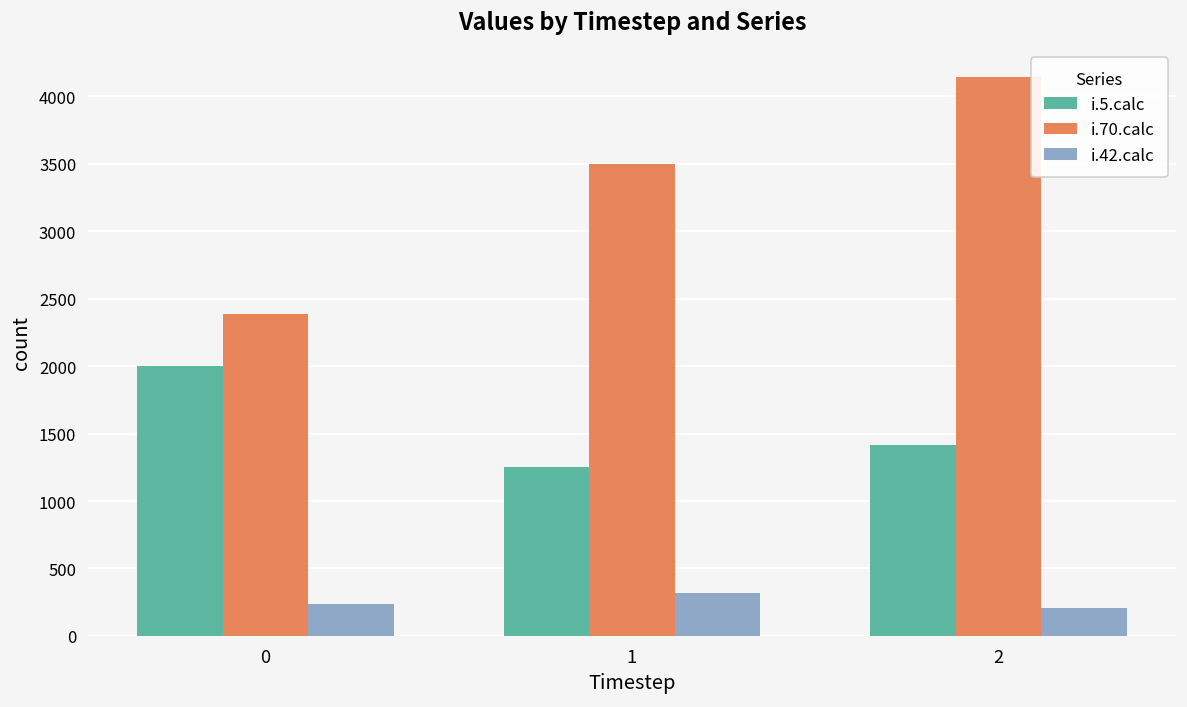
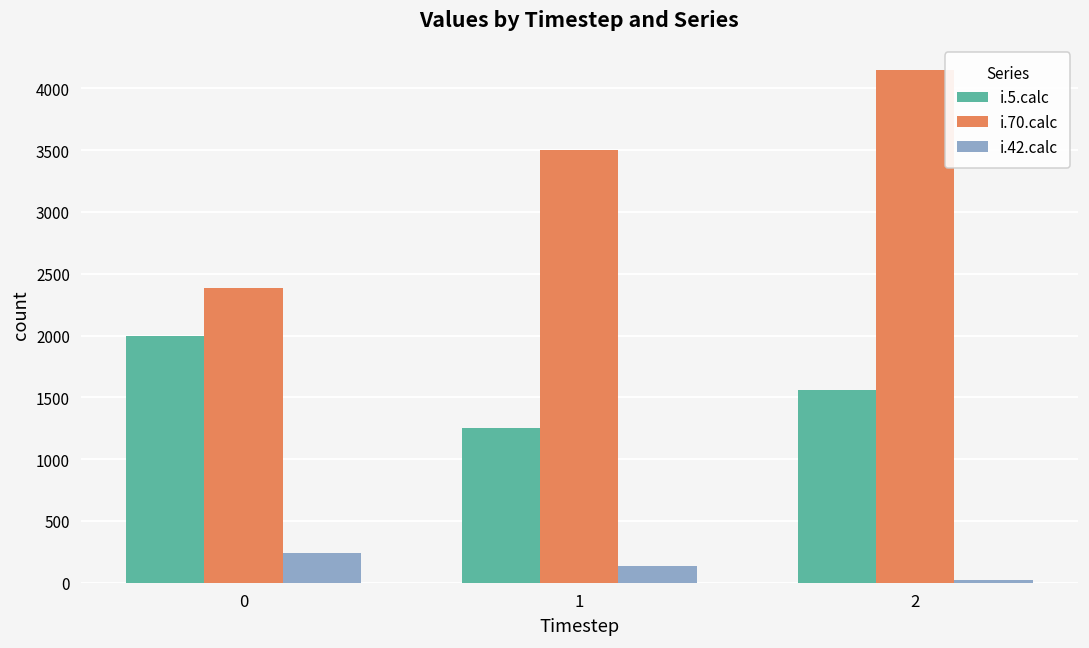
  {
    "i.5.calc": {
      "0": 2000,
      "1": 1250,
-     "2": 1420
+     "2": 1560
    },
    "i.70.calc": {
      "0": 2390,
      "1": 3500,
      "2": 4150
    },
    "i.42.calc": {
      "0": 240,
-     "1": 320,
-     "2": 210
+     "1": 130,
+     "2": 20
    }
  }
